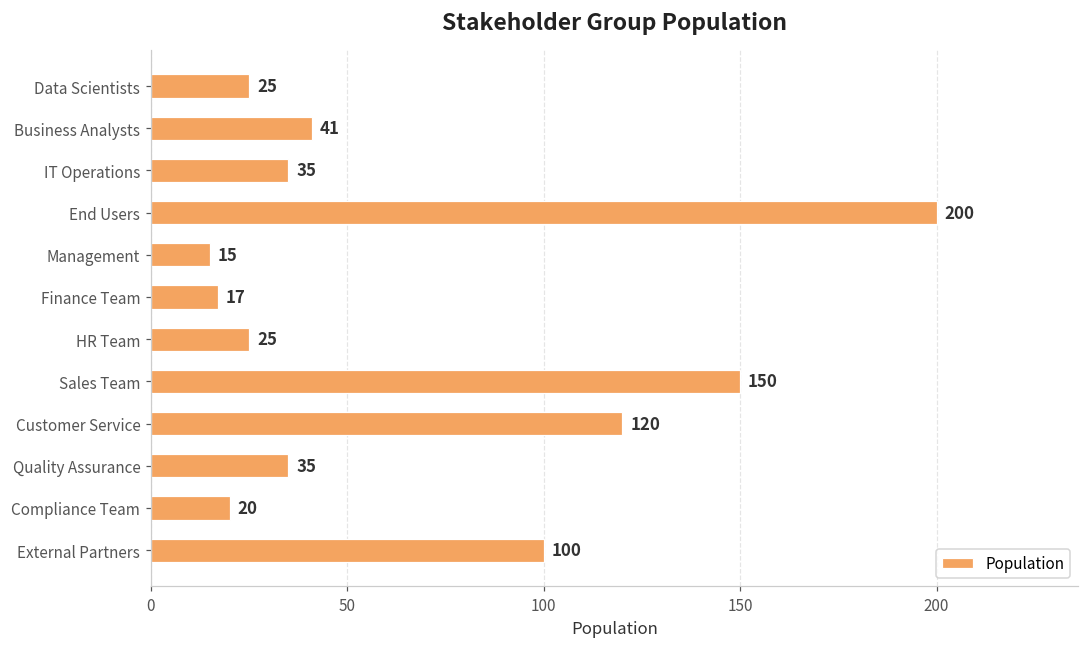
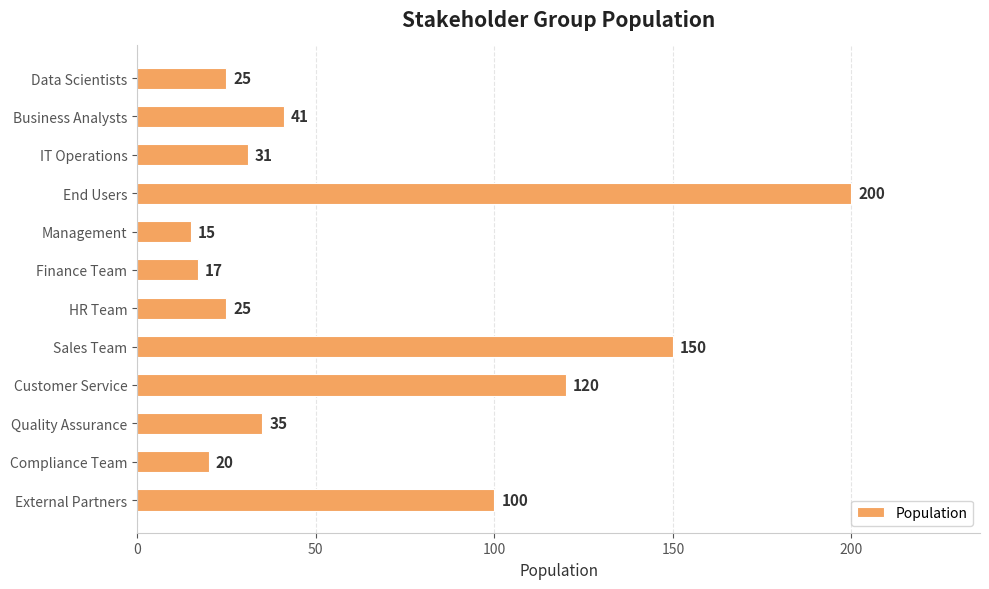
  {
    "Data Scientists": 25,
    "Business Analysts": 41,
-   "IT Operations": 35,
+   "IT Operations": 31,
    "End Users": 200,
    "Management": 15,
    "Finance Team": 17,
    "HR Team": 25,
    "Sales Team": 150,
    "Customer Service": 120,
    "Quality Assurance": 35,
    "Compliance Team": 20,
    "External Partners": 100
  }
